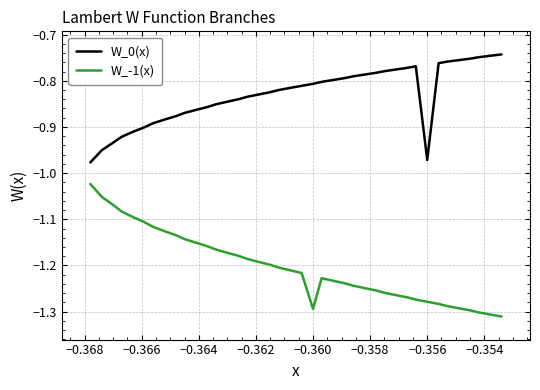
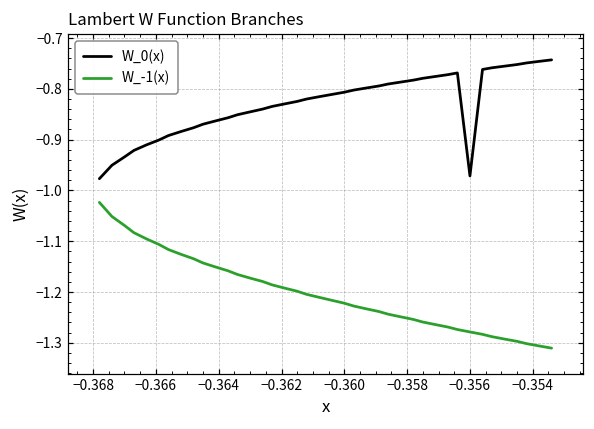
  {
    "W_0(x)": {
      "−0.360": -0.81,
      "−0.356": -0.97
    },
    "W_-1(x)": {
-     "−0.360": -1.29,
+     "−0.360": -1.22,
      "−0.356": -1.28
    }
  }
